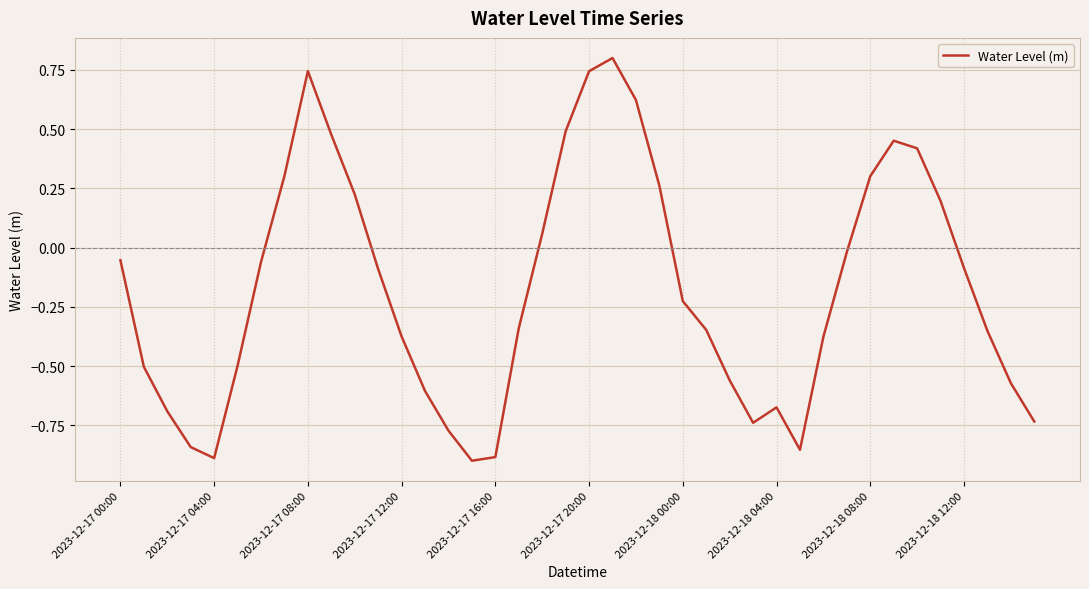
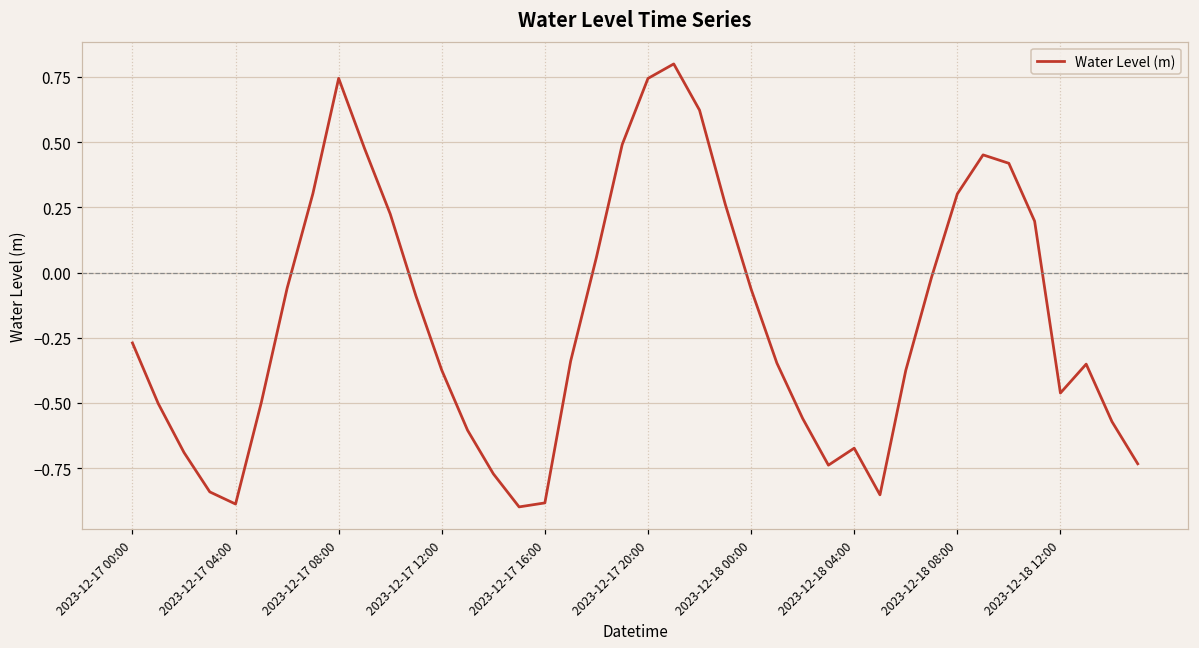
  {
-   "2023-12-17 00:00": -0.05,
+   "2023-12-17 00:00": -0.27,
    "2023-12-17 04:00": -0.89,
    "2023-12-17 08:00": 0.74,
    "2023-12-17 12:00": -0.37,
    "2023-12-17 16:00": -0.88,
    "2023-12-17 20:00": 0.74,
-   "2023-12-18 00:00": -0.23,
+   "2023-12-18 00:00": -0.06,
    "2023-12-18 04:00": -0.67,
    "2023-12-18 08:00": 0.30,
-   "2023-12-18 12:00": -0.09
+   "2023-12-18 12:00": -0.46
  }
